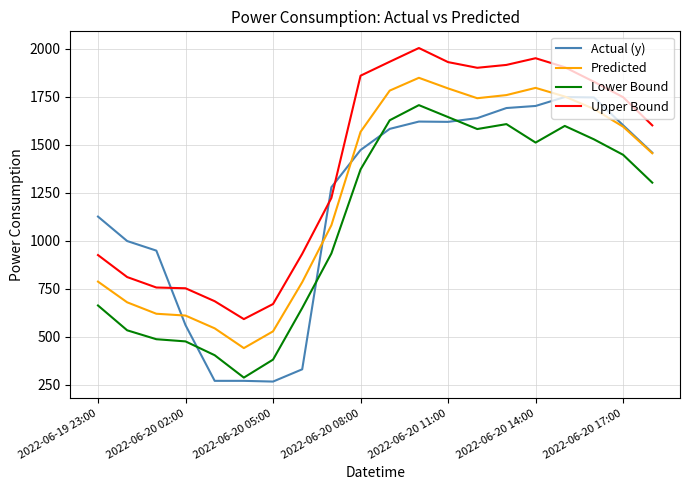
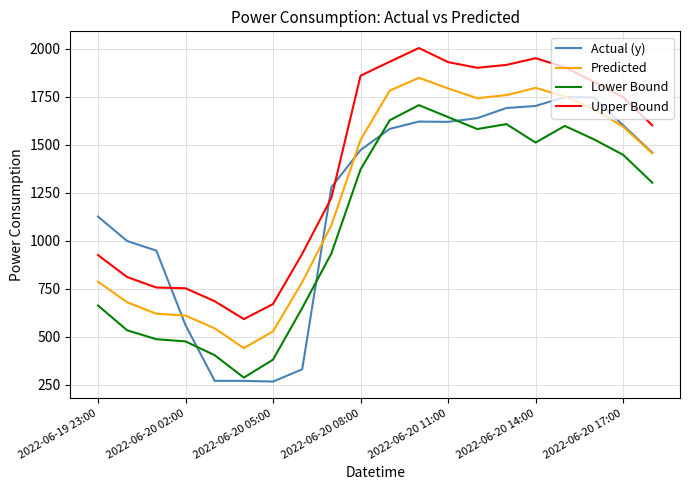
  {
    "Actual (y)": {
      "2022-06-19 23:00": 1130,
      "2022-06-20 02:00": 560,
      "2022-06-20 05:00": 270,
      "2022-06-20 08:00": 1470,
      "2022-06-20 11:00": 1620,
      "2022-06-20 14:00": 1700
    },
    "Predicted": {
      "2022-06-19 23:00": 790,
      "2022-06-20 02:00": 610,
      "2022-06-20 05:00": 530,
-     "2022-06-20 08:00": 1570,
+     "2022-06-20 08:00": 1530,
      "2022-06-20 11:00": 1790,
      "2022-06-20 14:00": 1800
    },
    "Lower Bound": {
      "2022-06-19 23:00": 660,
      "2022-06-20 02:00": 480,
      "2022-06-20 05:00": 380,
      "2022-06-20 08:00": 1370,
      "2022-06-20 11:00": 1650,
      "2022-06-20 14:00": 1510,
      "2022-06-20 17:00": 1450
    },
    "Upper Bound": {
      "2022-06-19 23:00": 930,
      "2022-06-20 02:00": 750,
      "2022-06-20 05:00": 670,
      "2022-06-20 08:00": 1860,
      "2022-06-20 11:00": 1930,
      "2022-06-20 14:00": 1950
    }
  }
